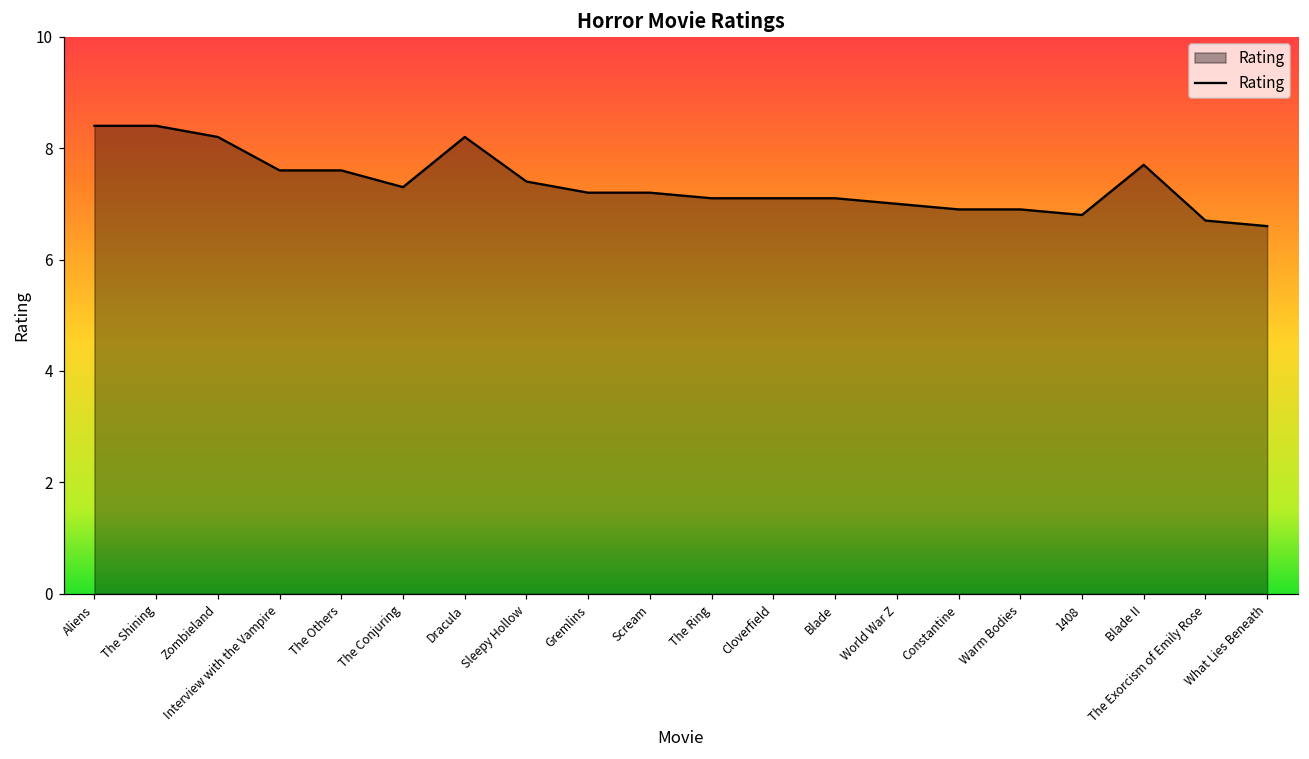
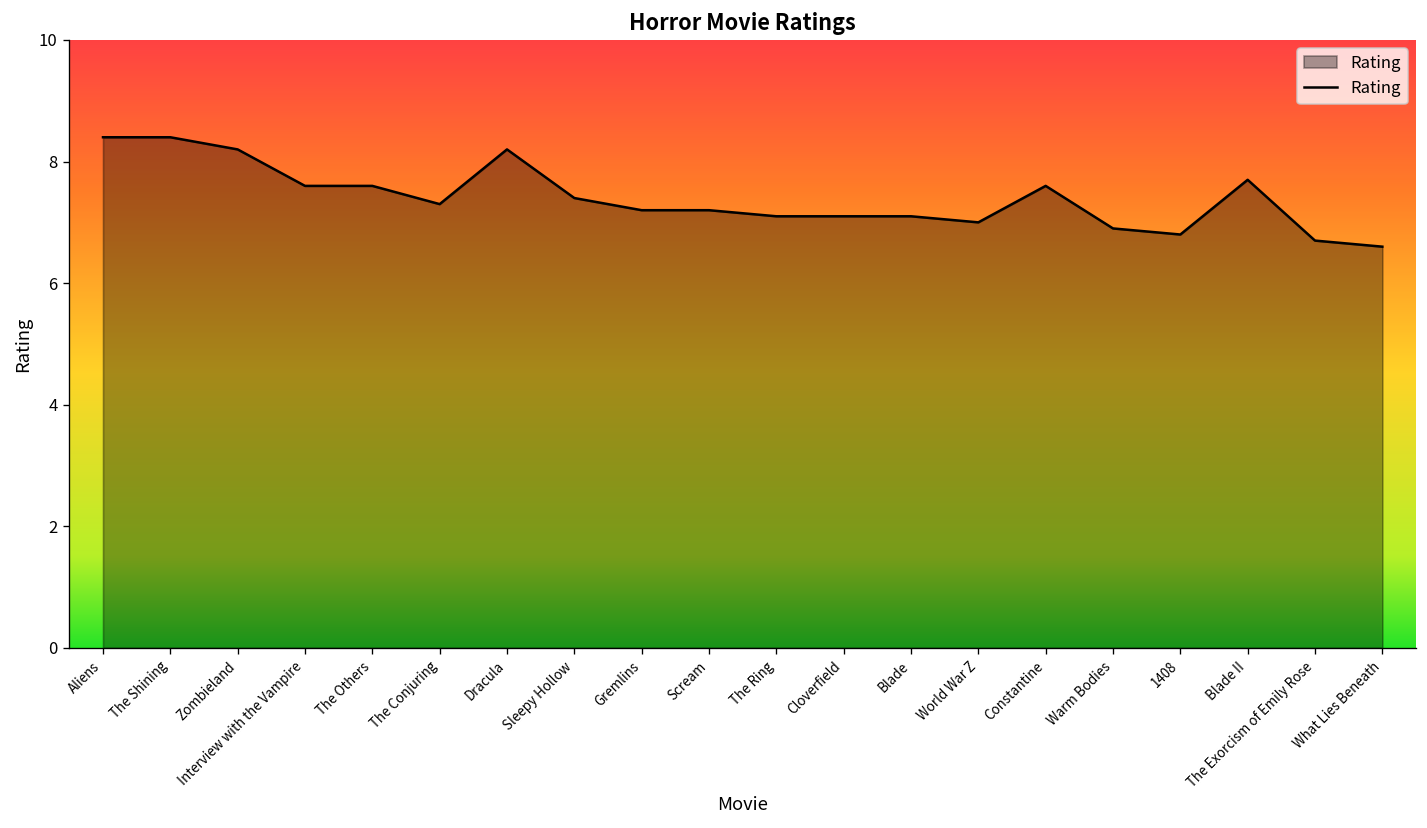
  {
    "Aliens": 8.4,
    "The Shining": 8.4,
    "Zombieland": 8.2,
    "Interview with the Vampire": 7.6,
    "The Others": 7.6,
    "The Conjuring": 7.3,
    "Dracula": 8.2,
    "Sleepy Hollow": 7.4,
    "Gremlins": 7.2,
    "Scream": 7.2,
    "The Ring": 7.1,
    "Cloverfield": 7.1,
    "Blade": 7.1,
    "World War Z": 7.0,
-   "Constantine": 6.9,
+   "Constantine": 7.6,
    "Warm Bodies": 6.9,
    "1408": 6.8,
    "Blade II": 7.7,
    "The Exorcism of Emily Rose": 6.7,
    "What Lies Beneath": 6.6
  }
